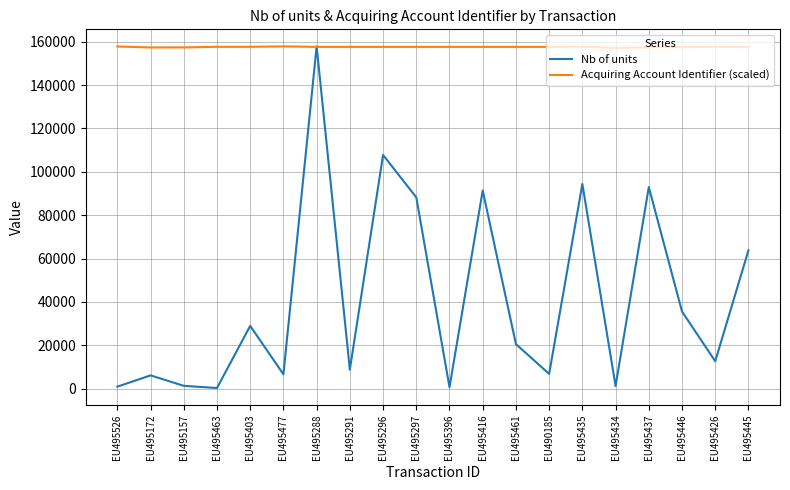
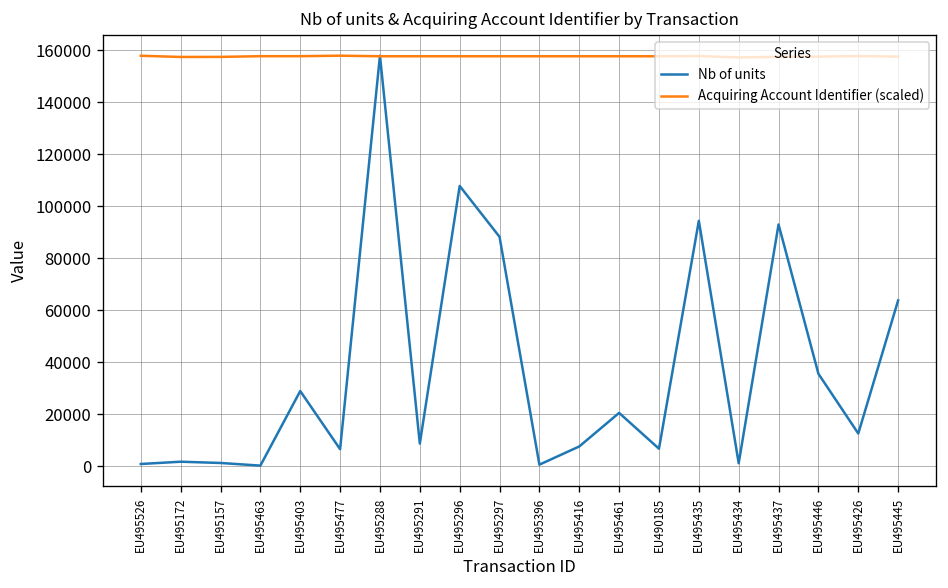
  {
    "Nb of units": {
      "EU495526": 1000,
-     "EU495172": 6000,
+     "EU495172": 2000,
      "EU495157": 1000,
      "EU495463": 0,
      "EU495403": 29000,
      "EU495477": 7000,
      "EU495291": 9000,
      "EU495296": 108000,
      "EU495297": 88000,
      "EU495396": 1000,
-     "EU495416": 91000,
+     "EU495416": 8000,
      "EU495461": 21000,
      "EU490185": 7000,
      "EU495435": 94000,
      "EU495434": 1000,
      "EU495437": 93000,
      "EU495446": 36000,
      "EU495426": 13000,
      "EU495445": 64000
    },
    "Acquiring Account Identifier (scaled)": {
      "EU495526": 158000,
      "EU495172": 157000,
      "EU495157": 157000,
      "EU495463": 158000,
      "EU495403": 158000,
      "EU495477": 158000,
      "EU495291": 158000,
      "EU495296": 158000,
      "EU495297": 158000,
      "EU495396": 158000,
      "EU495416": 158000,
      "EU495461": 158000
    }
  }
